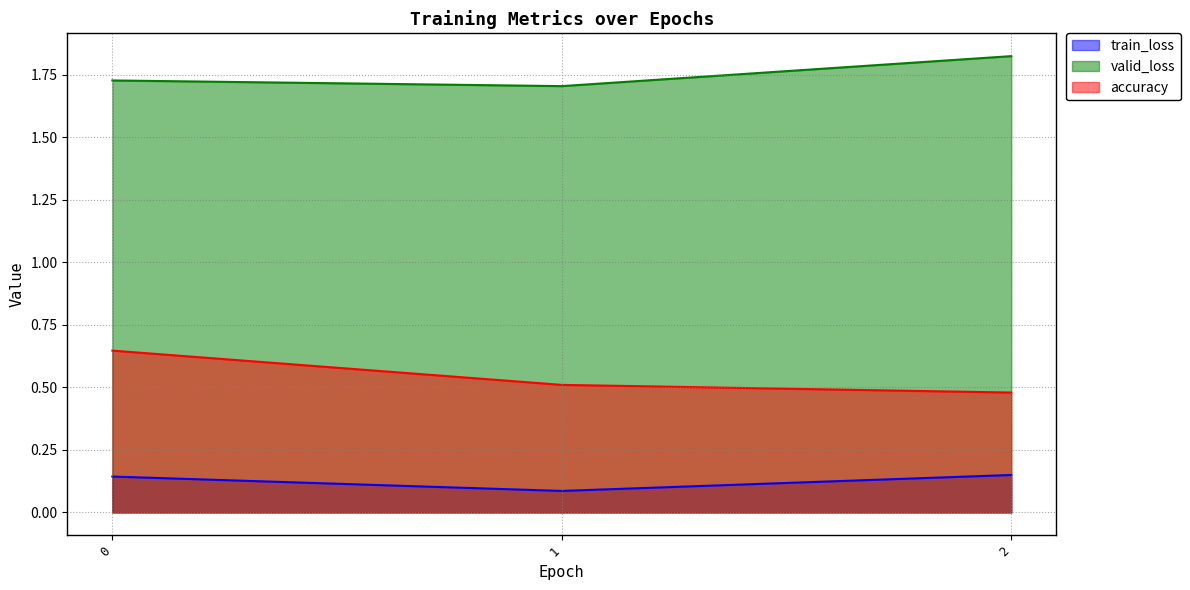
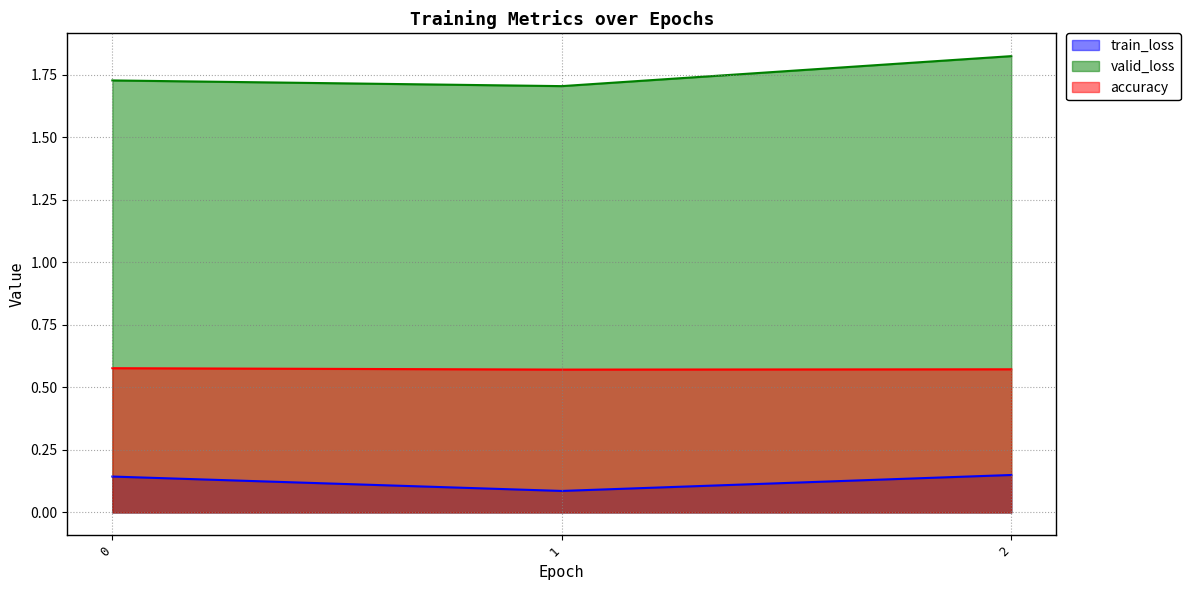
  {
    "train_loss": {
      "0": 0.14,
      "1": 0.09,
      "2": 0.15
    },
    "valid_loss": {
      "0": 1.73,
      "1": 1.70,
      "2": 1.82
    },
    "accuracy": {
-     "0": 0.65,
-     "1": 0.51,
-     "2": 0.48
+     "0": 0.58,
+     "1": 0.57,
+     "2": 0.57
    }
  }
